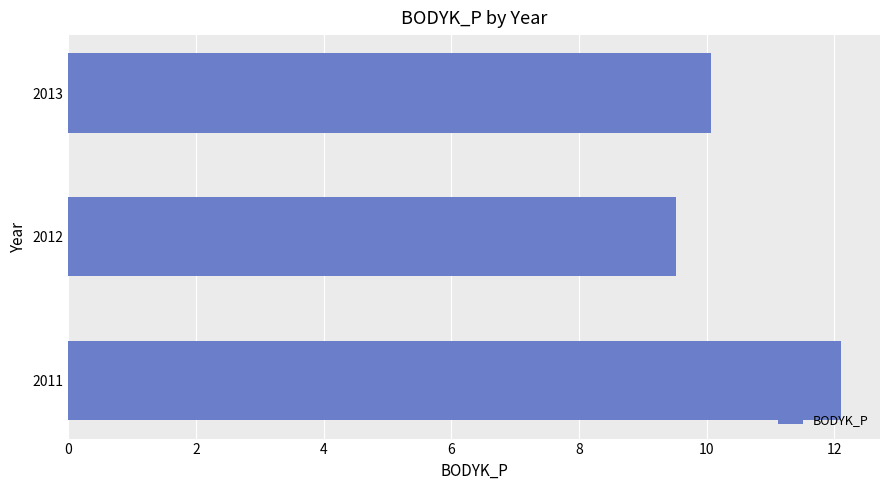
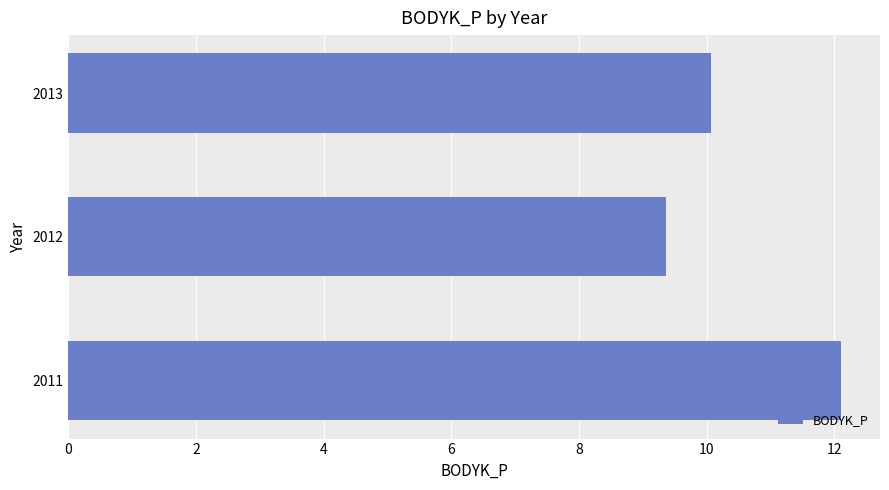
  {
    "2013": 10.1,
-   "2012": 9.5,
+   "2012": 9.4,
    "2011": 12.1
  }
